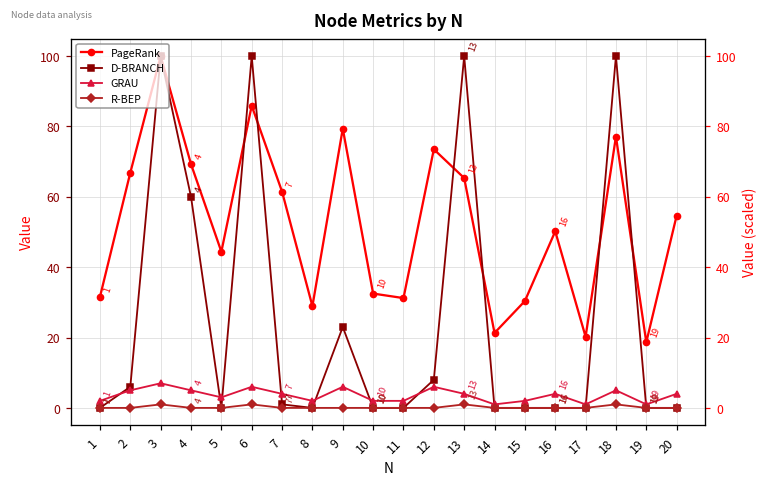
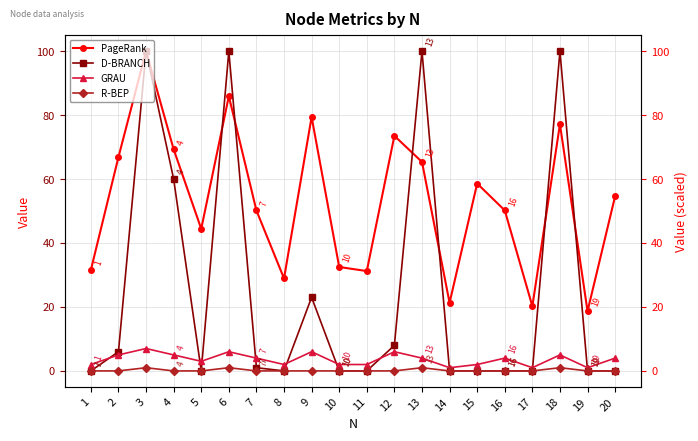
  {
    "PageRank": {
      "2": 67,
      "5": 44,
      "6": 86,
-     "7": 61,
+     "7": 50,
      "8": 29,
      "9": 79,
      "11": 31,
      "12": 74,
      "14": 21,
-     "15": 30,
+     "15": 59,
      "17": 20,
      "18": 77,
      "20": 55
    },
    "D-BRANCH": {
      "2": 6,
      "6": 100,
      "9": 23,
      "12": 8,
      "18": 100
    }
  }
